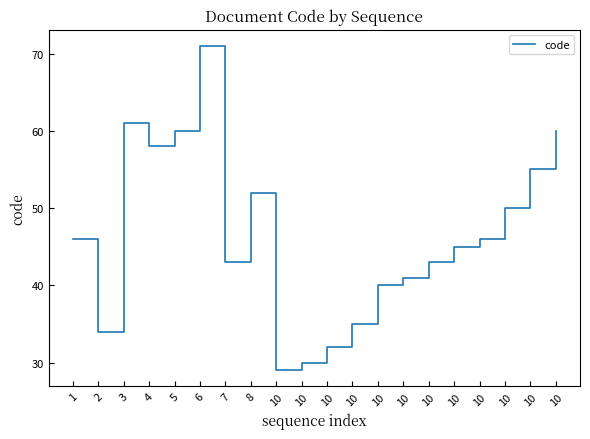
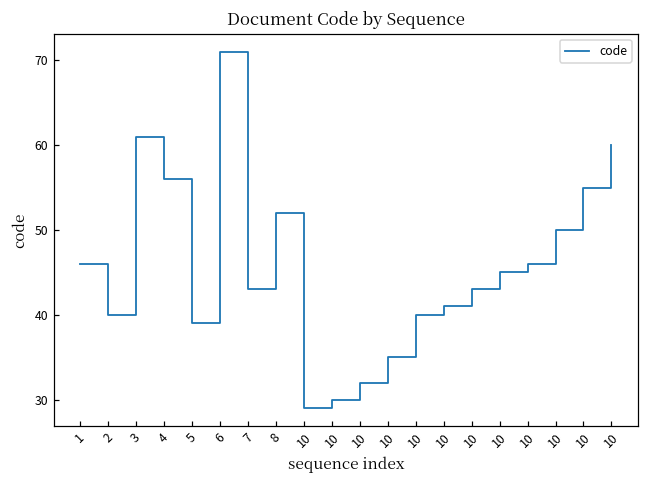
  {
    "1": 46,
-   "2": 34,
+   "2": 40,
    "3": 61,
-   "4": 58,
-   "5": 60,
+   "4": 56,
+   "5": 39,
    "6": 71,
    "7": 43,
    "8": 52
  }
